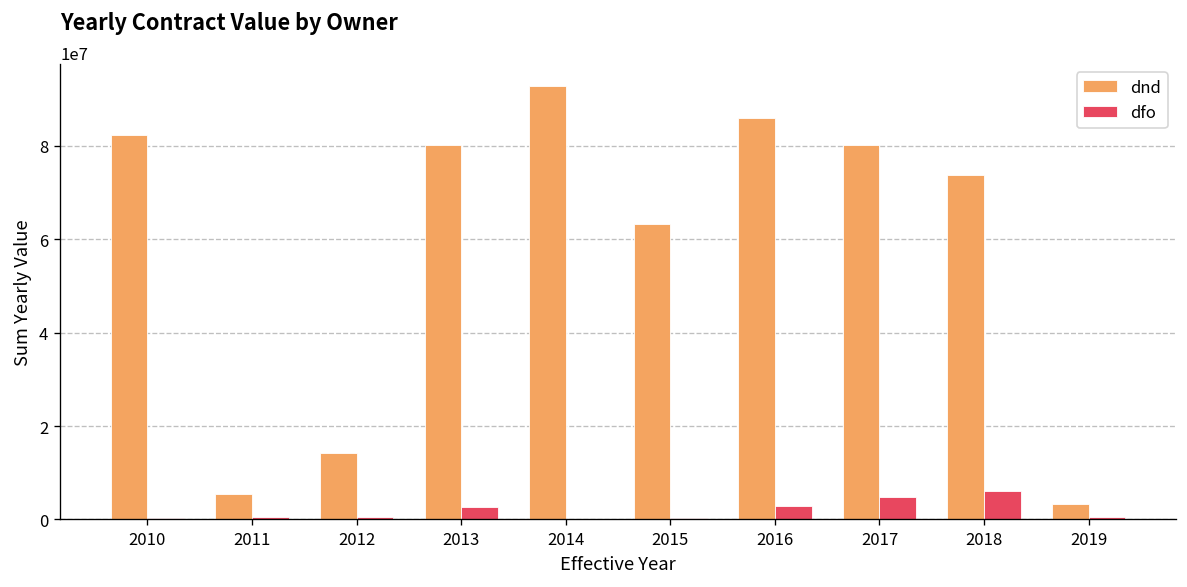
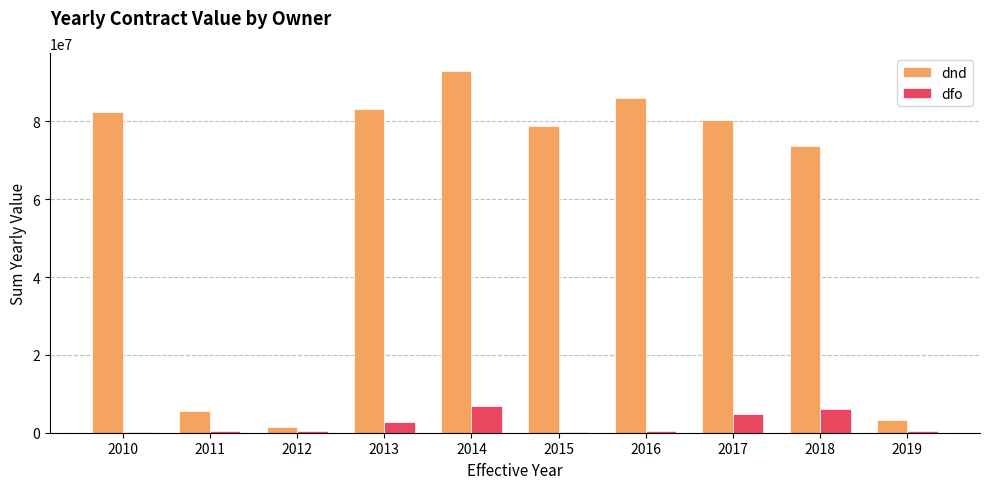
  {
    "dnd": {
      "2010": 82000000,
      "2011": 6000000,
-     "2012": 14000000,
-     "2013": 80000000,
+     "2012": 2000000,
+     "2013": 83000000,
      "2014": 93000000,
-     "2015": 63000000,
+     "2015": 79000000,
      "2016": 86000000,
      "2017": 80000000,
      "2018": 74000000,
      "2019": 3000000
    },
    "dfo": {
      "2013": 3000000,
-     "2014": 0,
-     "2016": 3000000,
+     "2014": 7000000,
+     "2016": 1000000,
      "2017": 5000000,
      "2018": 6000000
    }
  }
